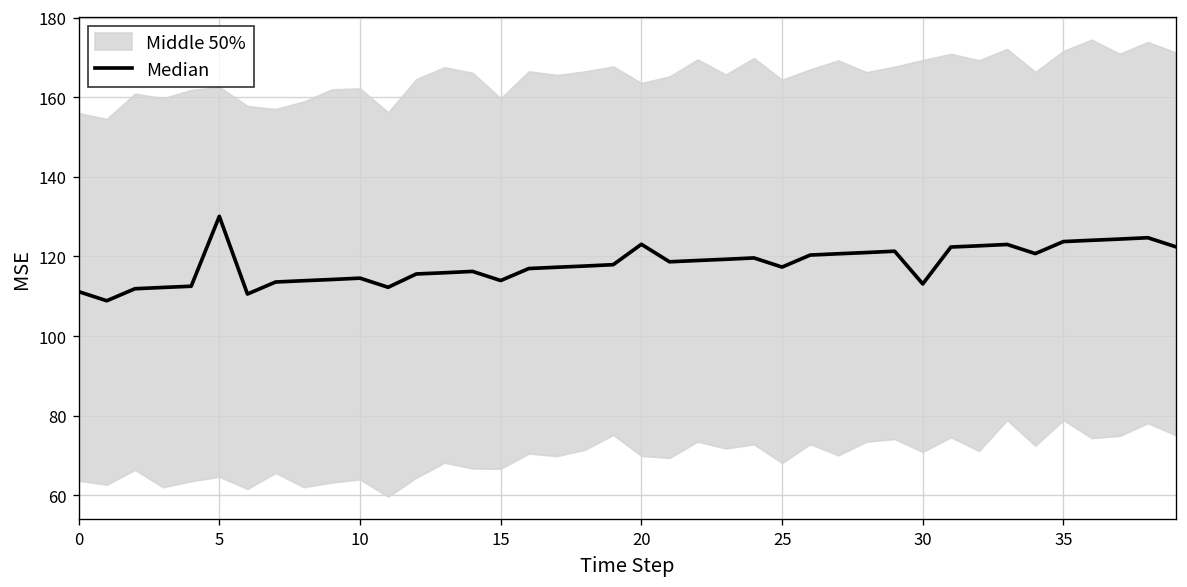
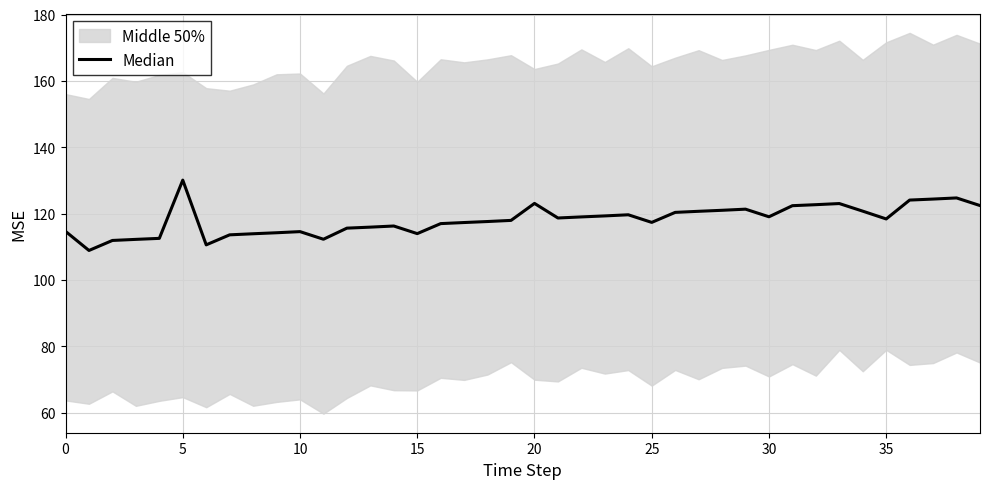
  {
    "Median": {
-     "0": 111,
+     "0": 115,
      "5": 130,
      "10": 115,
      "15": 114,
      "20": 123,
      "25": 117,
-     "30": 113,
-     "35": 124
+     "30": 119,
+     "35": 118
    }
  }
